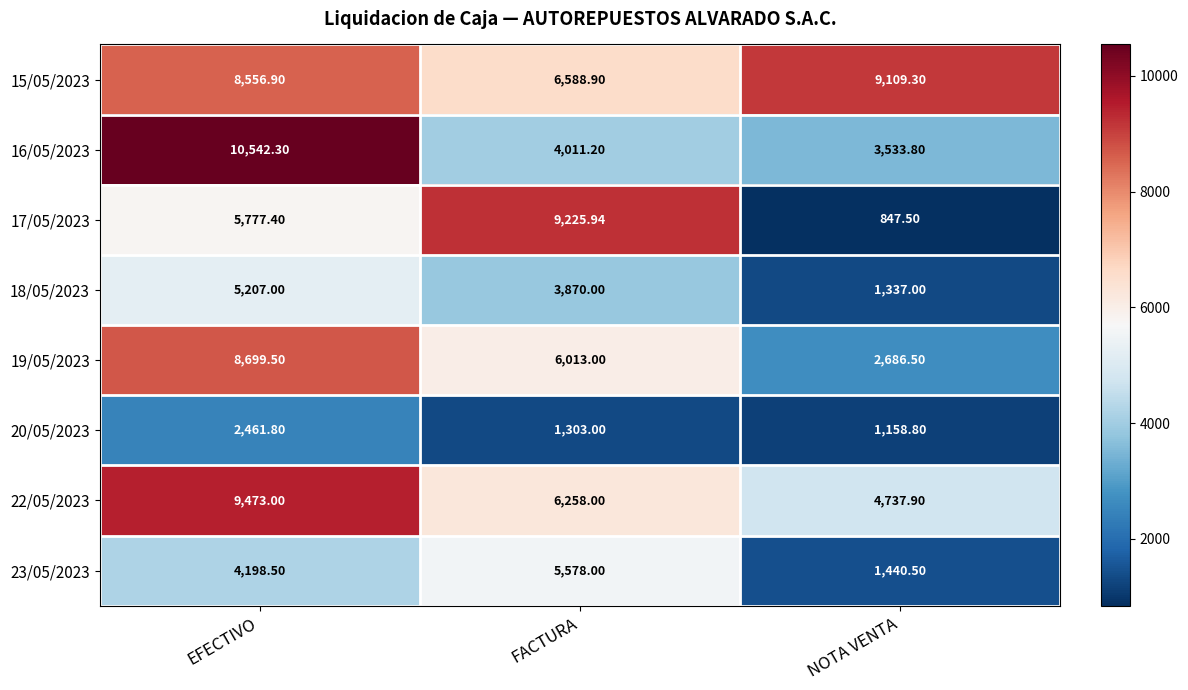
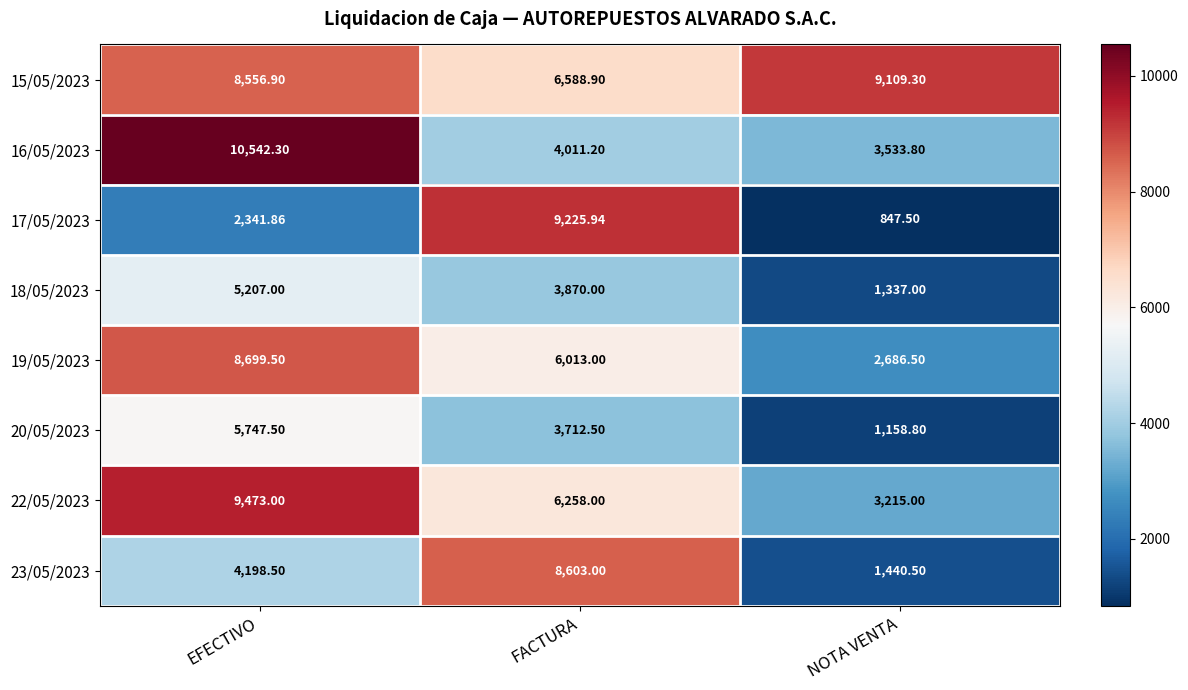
  {
    "15/05/2023": {
      "EFECTIVO": "8,556.90",
      "FACTURA": "6,588.90",
      "NOTA VENTA": "9,109.30"
    },
    "16/05/2023": {
      "EFECTIVO": "10,542.30",
      "FACTURA": "4,011.20",
      "NOTA VENTA": "3,533.80"
    },
    "17/05/2023": {
-     "EFECTIVO": "5,777.40",
+     "EFECTIVO": "2,341.86",
      "FACTURA": "9,225.94",
      "NOTA VENTA": "847.50"
    },
    "18/05/2023": {
      "EFECTIVO": "5,207.00",
      "FACTURA": "3,870.00",
      "NOTA VENTA": "1,337.00"
    },
    "19/05/2023": {
      "EFECTIVO": "8,699.50",
      "FACTURA": "6,013.00",
      "NOTA VENTA": "2,686.50"
    },
    "20/05/2023": {
-     "EFECTIVO": "2,461.80",
-     "FACTURA": "1,303.00",
+     "EFECTIVO": "5,747.50",
+     "FACTURA": "3,712.50",
      "NOTA VENTA": "1,158.80"
    },
    "22/05/2023": {
      "EFECTIVO": "9,473.00",
      "FACTURA": "6,258.00",
-     "NOTA VENTA": "4,737.90"
+     "NOTA VENTA": "3,215.00"
    },
    "23/05/2023": {
      "EFECTIVO": "4,198.50",
-     "FACTURA": "5,578.00",
+     "FACTURA": "8,603.00",
      "NOTA VENTA": "1,440.50"
    }
  }
